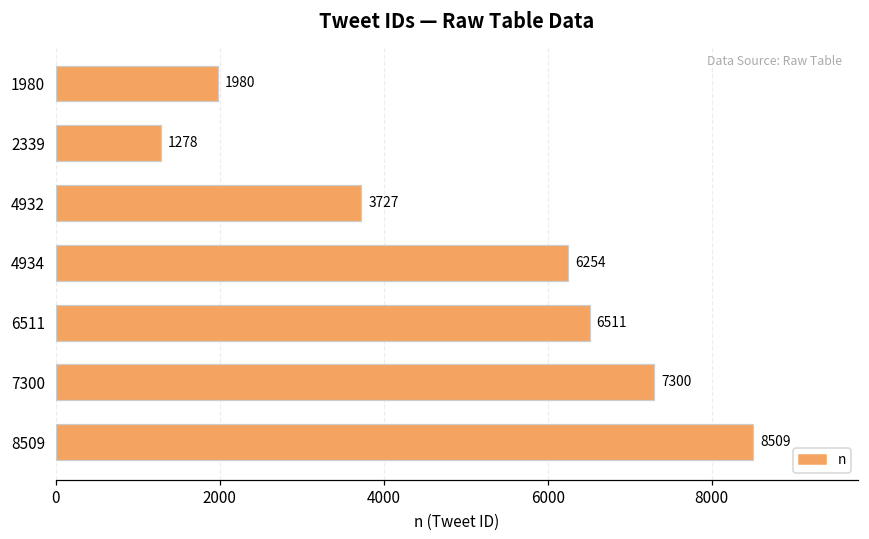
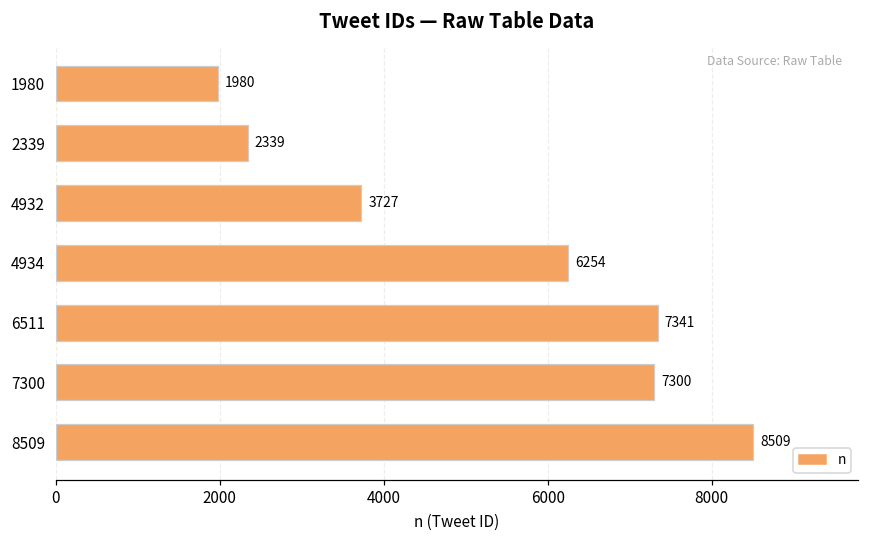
  {
    "1980": 1980,
-   "2339": 1278,
+   "2339": 2339,
    "4932": 3727,
    "4934": 6254,
-   "6511": 6511,
+   "6511": 7341,
    "7300": 7300,
    "8509": 8509
  }
